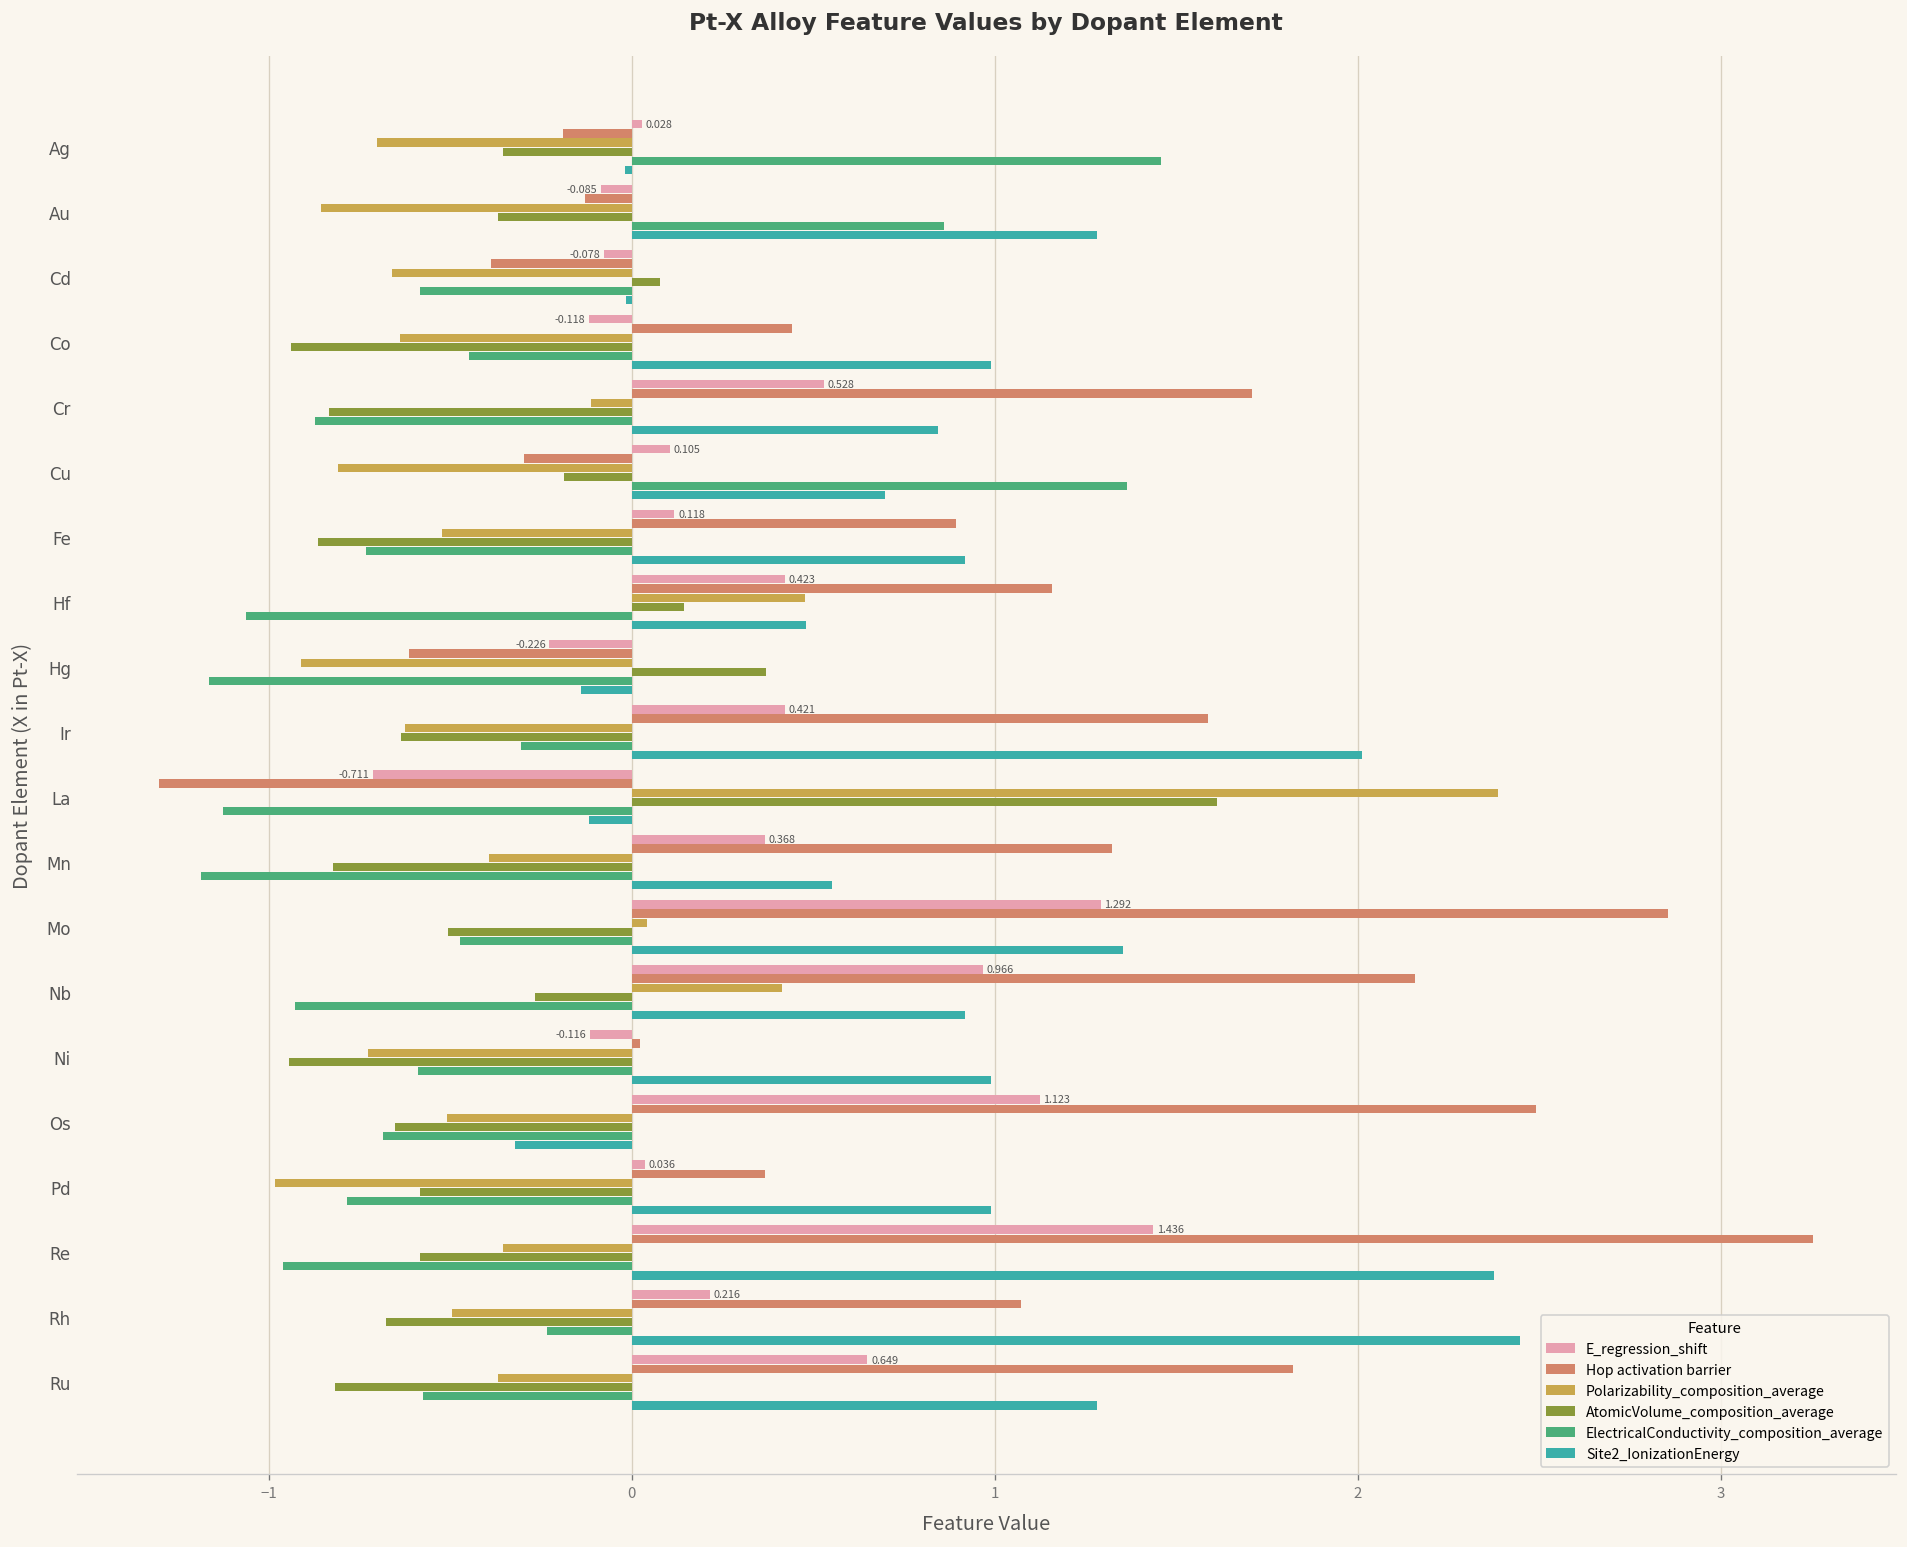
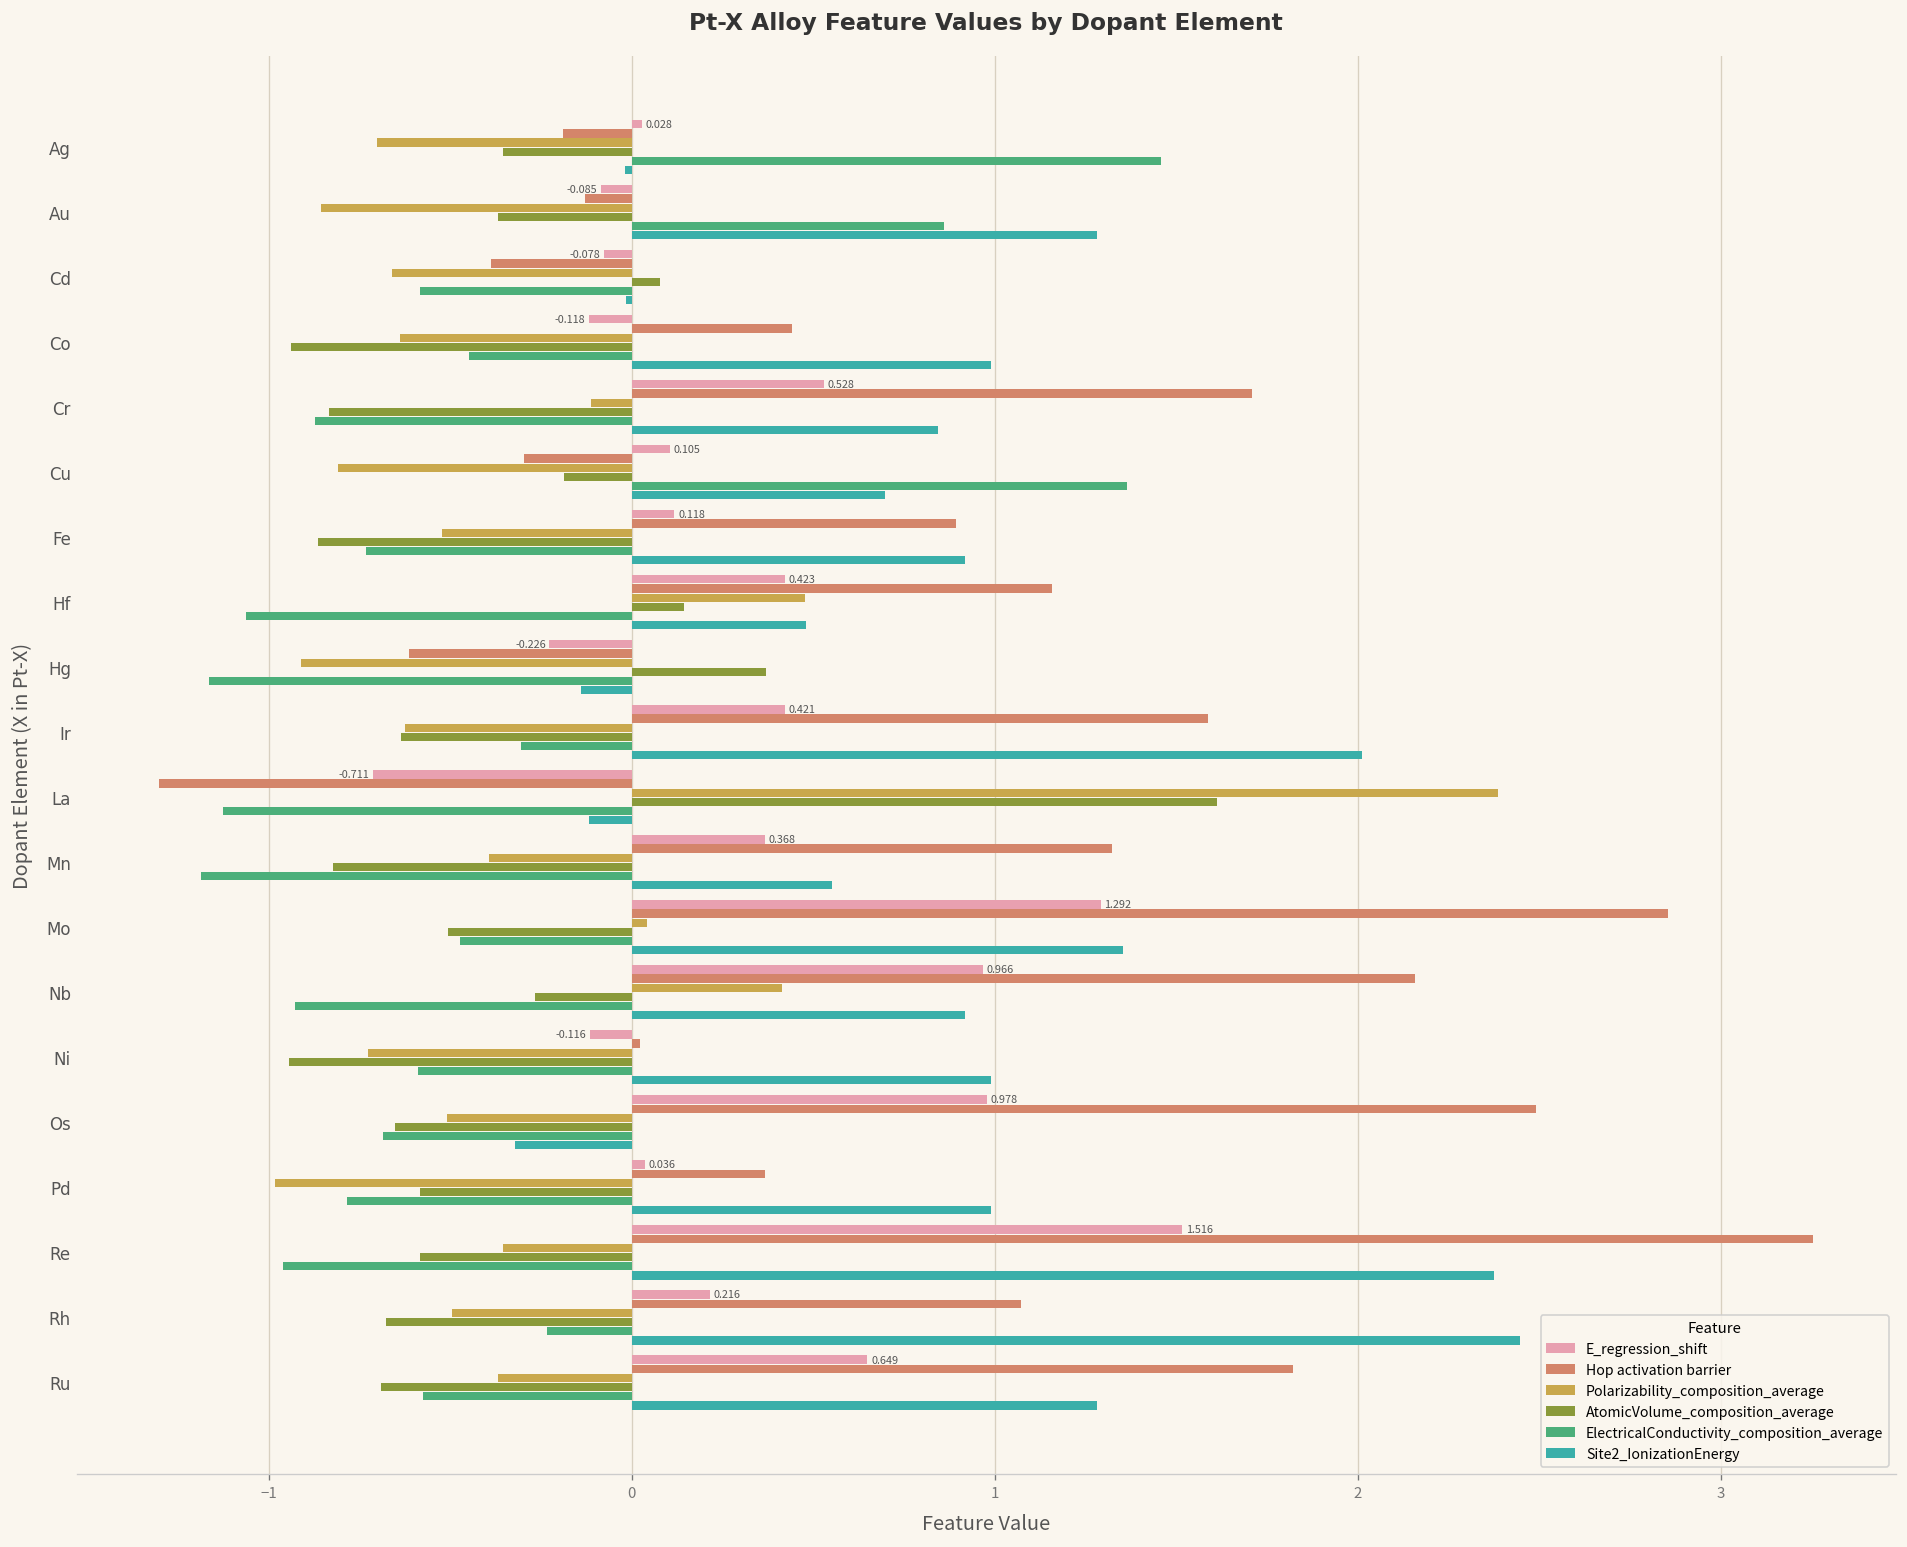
  {
    "E_regression_shift": {
      "Ag": 0.028,
      "Au": -0.085,
      "Cd": -0.078,
      "Co": -0.118,
      "Cr": 0.528,
      "Cu": 0.105,
      "Fe": 0.118,
      "Hf": 0.423,
      "Hg": -0.226,
      "Ir": 0.421,
      "La": -0.711,
      "Mn": 0.368,
      "Mo": 1.292,
      "Nb": 0.966,
      "Ni": -0.116,
-     "Os": 1.123,
+     "Os": 0.978,
      "Pd": 0.036,
-     "Re": 1.436,
+     "Re": 1.516,
      "Rh": 0.216,
      "Ru": 0.649
    },
    "AtomicVolume_composition_average": {
      "Ag": -0.35,
      "Au": -0.37,
      "Cd": 0.08,
      "Co": -0.94,
      "Cr": -0.83,
      "Cu": -0.19,
      "Fe": -0.86,
      "Hf": 0.14,
      "Hg": 0.37,
      "Ir": -0.64,
      "La": 1.61,
      "Mn": -0.82,
      "Mo": -0.51,
      "Nb": -0.27,
      "Ni": -0.94,
      "Os": -0.65,
      "Pd": -0.58,
      "Re": -0.58,
      "Rh": -0.68,
-     "Ru": -0.82
+     "Ru": -0.69
    }
  }
